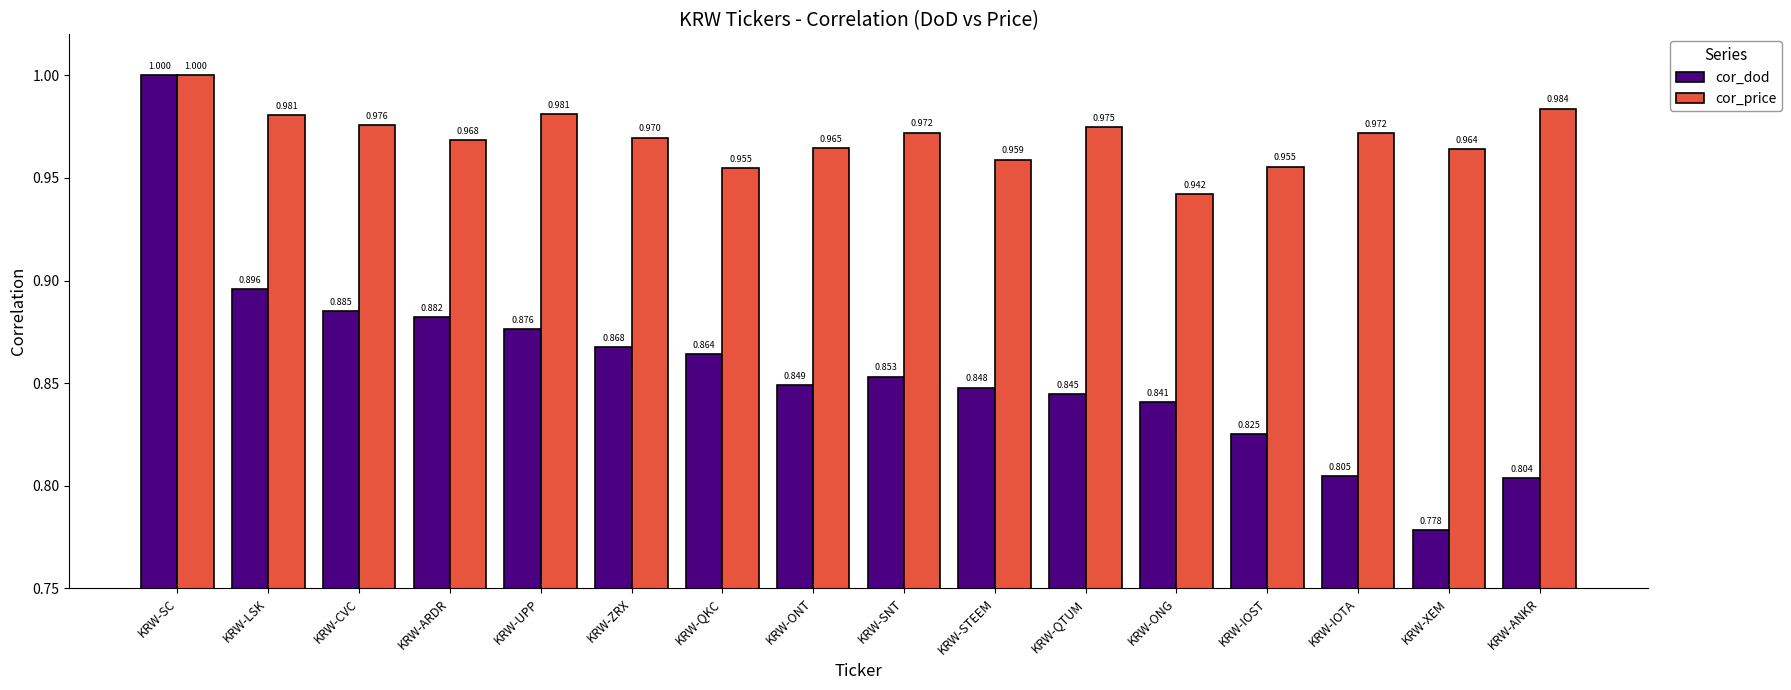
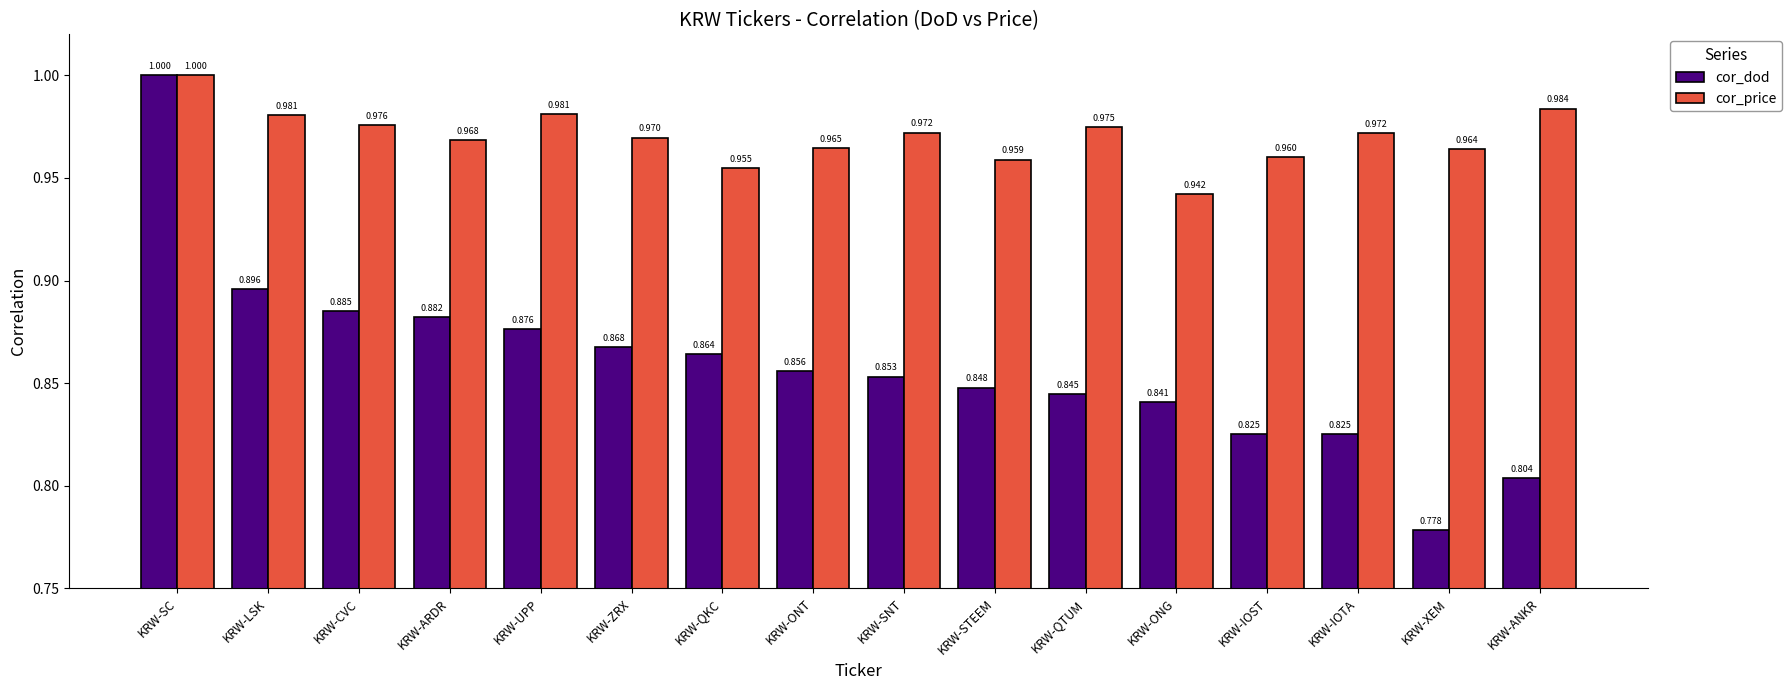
  {
    "cor_dod": {
      "KRW-SC": 1.000,
      "KRW-LSK": 0.896,
      "KRW-CVC": 0.885,
      "KRW-ARDR": 0.882,
      "KRW-UPP": 0.876,
      "KRW-ZRX": 0.868,
      "KRW-QKC": 0.864,
-     "KRW-ONT": 0.849,
+     "KRW-ONT": 0.856,
      "KRW-SNT": 0.853,
      "KRW-STEEM": 0.848,
      "KRW-QTUM": 0.845,
      "KRW-ONG": 0.841,
      "KRW-IOST": 0.825,
-     "KRW-IOTA": 0.805,
+     "KRW-IOTA": 0.825,
      "KRW-XEM": 0.778,
      "KRW-ANKR": 0.804
    },
    "cor_price": {
      "KRW-SC": 1.000,
      "KRW-LSK": 0.981,
      "KRW-CVC": 0.976,
      "KRW-ARDR": 0.968,
      "KRW-UPP": 0.981,
      "KRW-ZRX": 0.970,
      "KRW-QKC": 0.955,
      "KRW-ONT": 0.965,
      "KRW-SNT": 0.972,
      "KRW-STEEM": 0.959,
      "KRW-QTUM": 0.975,
      "KRW-ONG": 0.942,
-     "KRW-IOST": 0.955,
+     "KRW-IOST": 0.960,
      "KRW-IOTA": 0.972,
      "KRW-XEM": 0.964,
      "KRW-ANKR": 0.984
    }
  }
